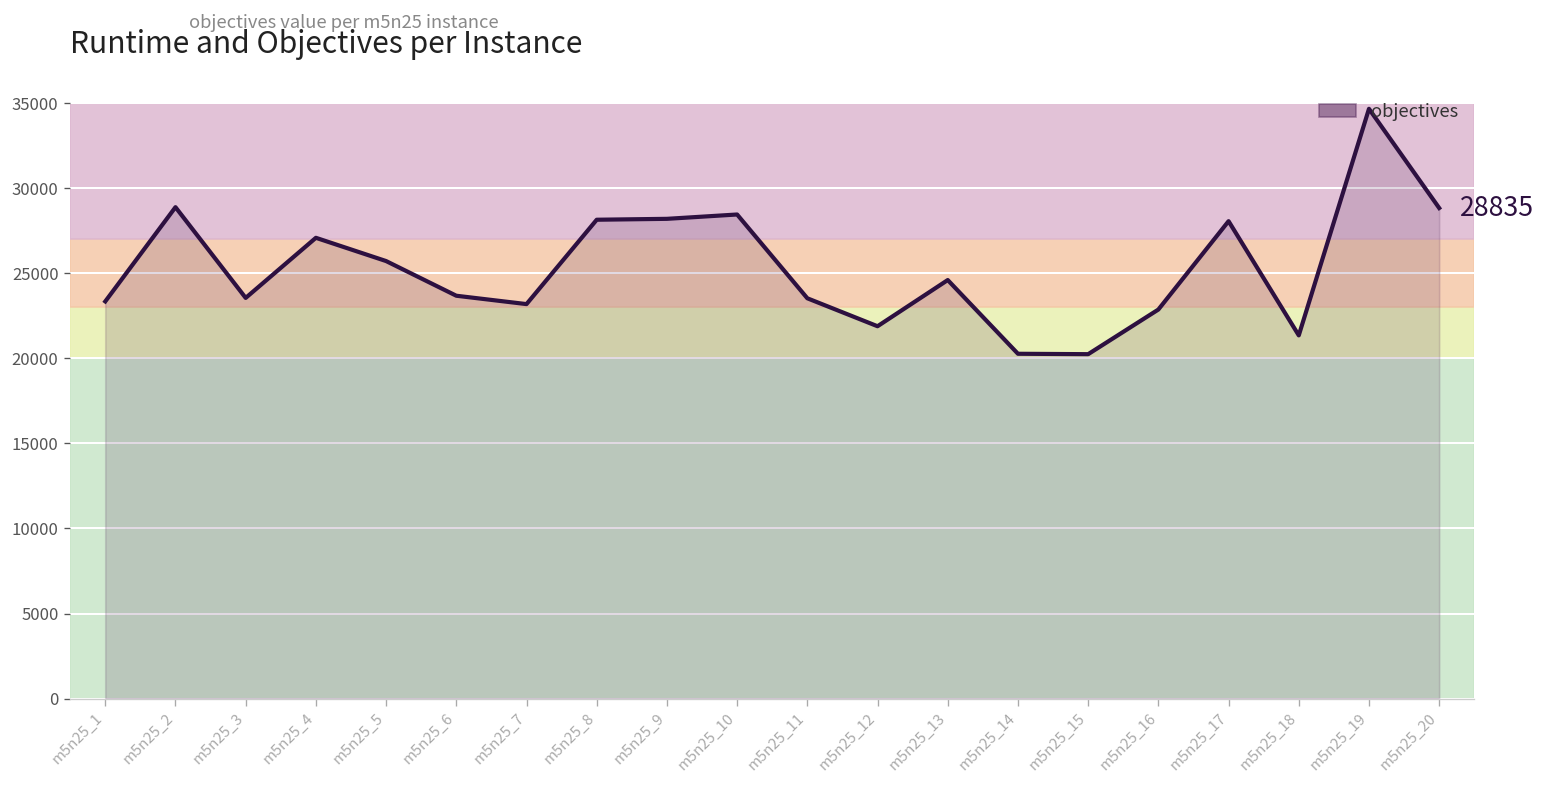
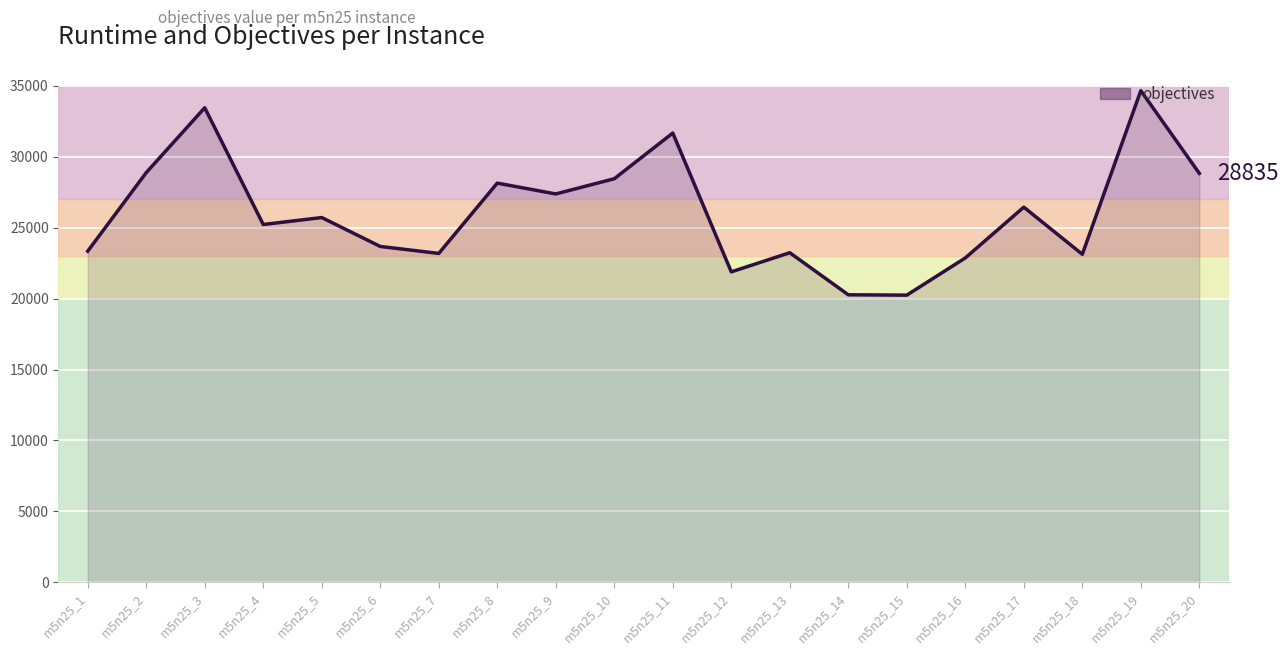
  {
    "m5n25_1": 23300,
    "m5n25_2": 28900,
-   "m5n25_3": 23600,
-   "m5n25_4": 27100,
+   "m5n25_3": 33500,
+   "m5n25_4": 25200,
    "m5n25_5": 25700,
    "m5n25_6": 23700,
    "m5n25_7": 23200,
    "m5n25_8": 28100,
-   "m5n25_9": 28200,
+   "m5n25_9": 27400,
    "m5n25_10": 28500,
-   "m5n25_11": 23500,
+   "m5n25_11": 31700,
    "m5n25_12": 21900,
-   "m5n25_13": 24600,
+   "m5n25_13": 23200,
    "m5n25_14": 20300,
    "m5n25_15": 20200,
    "m5n25_16": 22900,
-   "m5n25_17": 28100,
-   "m5n25_18": 21400,
+   "m5n25_17": 26500,
+   "m5n25_18": 23100,
    "m5n25_19": 34700
  }
